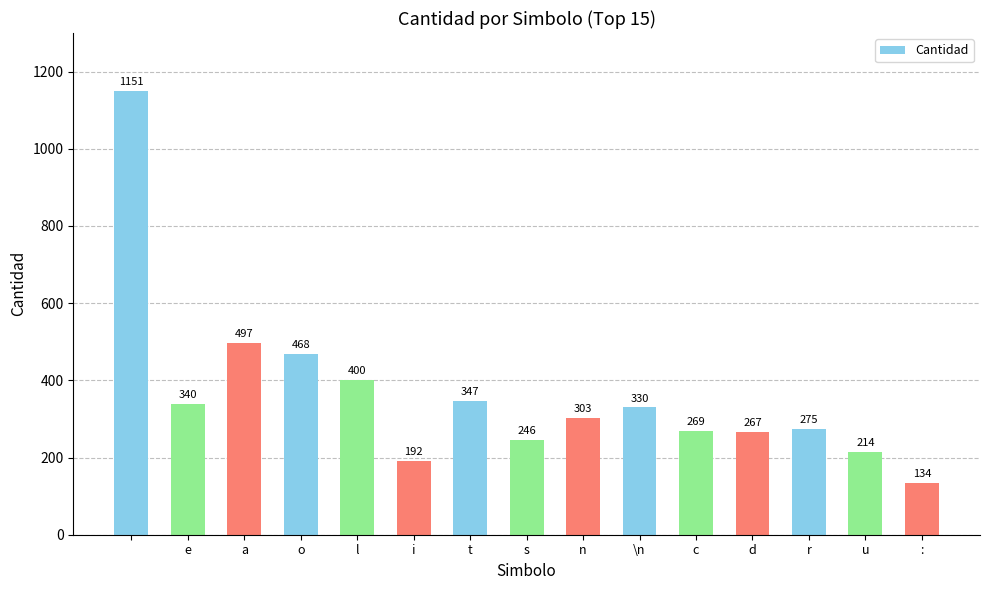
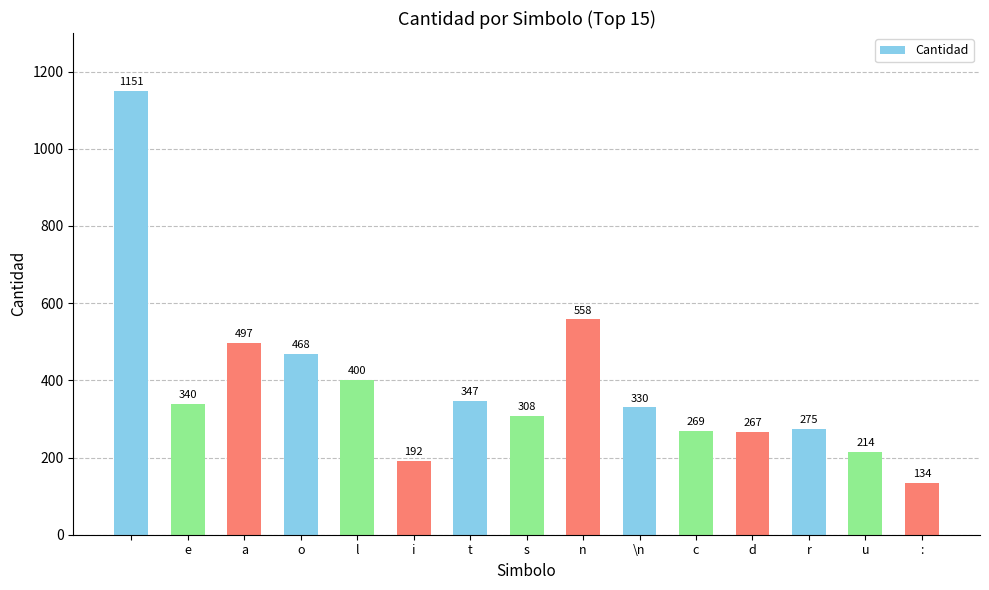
  {
    "e": 340,
    "a": 497,
    "o": 468,
    "l": 400,
    "i": 192,
    "t": 347,
-   "s": 246,
-   "n": 303,
+   "s": 308,
+   "n": 558,
    "\\n": 330,
    "c": 269,
    "d": 267,
    "r": 275,
    "u": 214,
    ":": 134
  }
